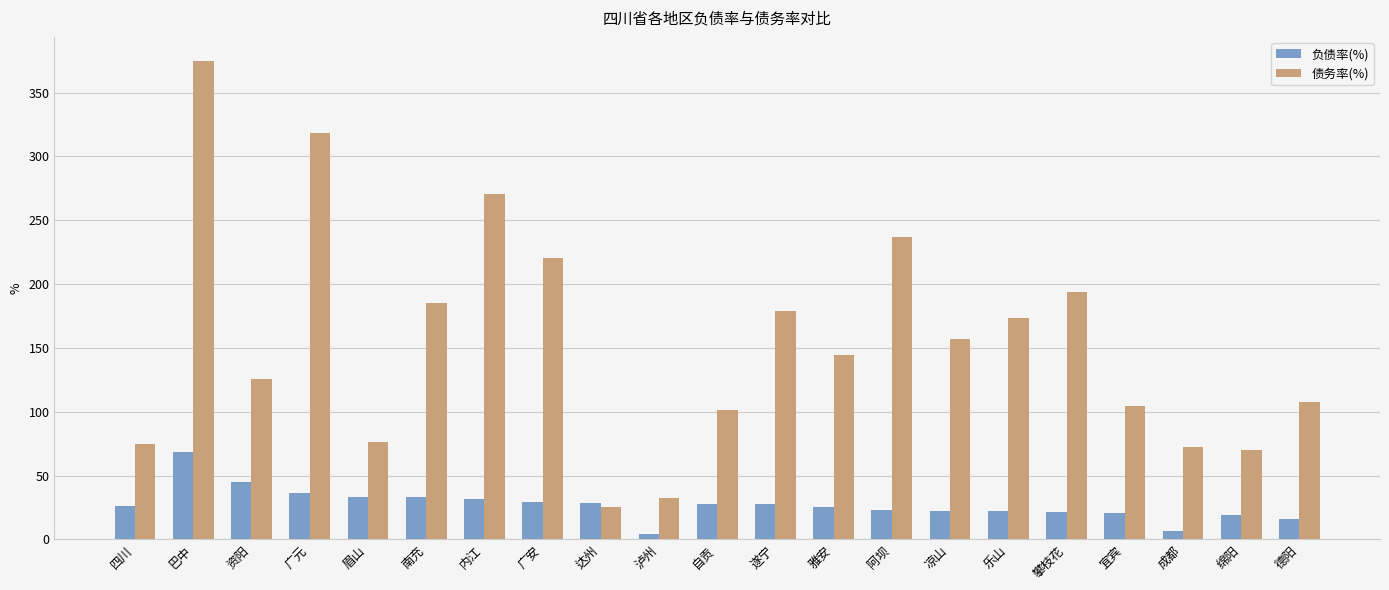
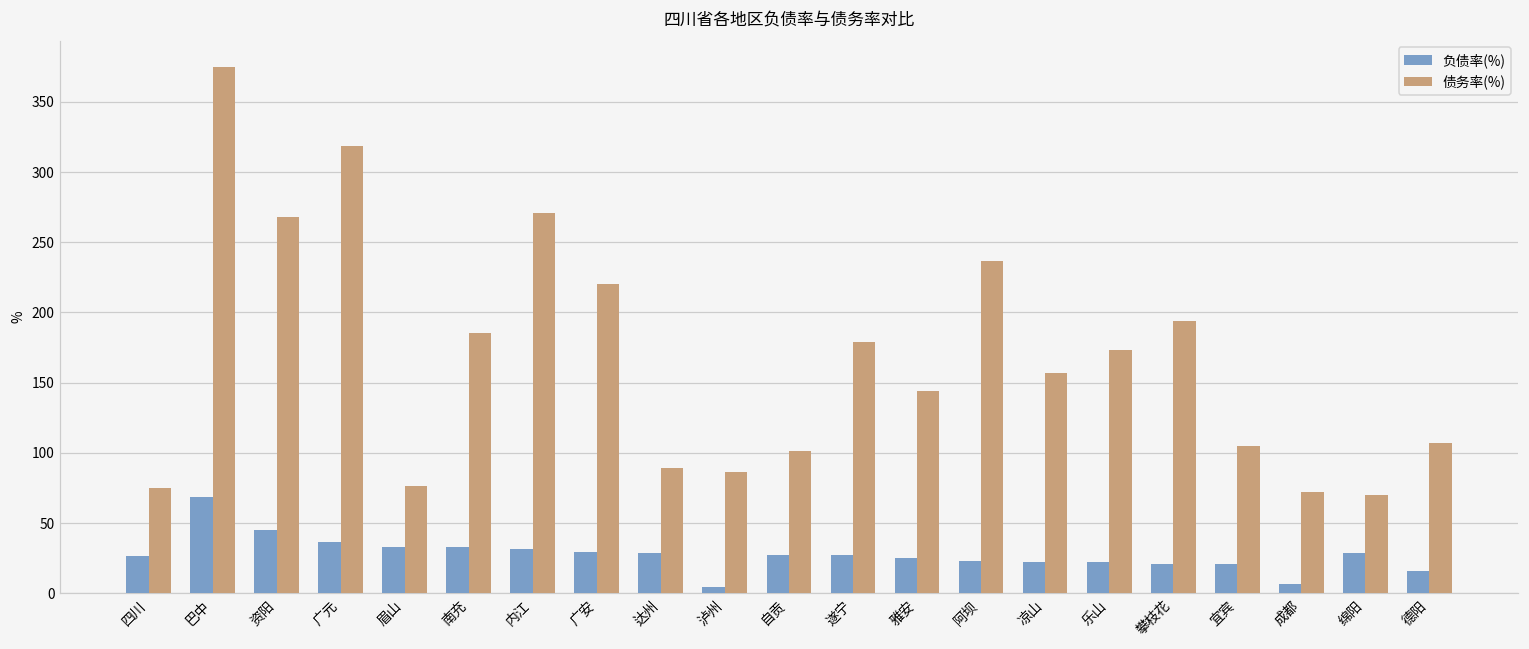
  {
    "负债率(%)": {
      "四川": 26,
      "巴中": 69,
      "资阳": 45,
      "广元": 36,
      "眉山": 33,
      "南充": 33,
      "内江": 32,
      "广安": 29,
      "达州": 28,
      "泸州": 4,
      "自贡": 28,
      "遂宁": 28,
      "雅安": 25,
      "阿坝": 23,
      "凉山": 22,
      "乐山": 22,
      "攀枝花": 21,
      "宜宾": 21,
      "成都": 7,
-     "绵阳": 19,
+     "绵阳": 29,
      "德阳": 16
    },
    "债务率(%)": {
      "四川": 75,
      "巴中": 375,
-     "资阳": 126,
+     "资阳": 268,
      "广元": 318,
      "眉山": 77,
      "南充": 185,
      "内江": 271,
      "广安": 220,
-     "达州": 26,
-     "泸州": 33,
+     "达州": 89,
+     "泸州": 86,
      "自贡": 101,
      "遂宁": 179,
      "雅安": 144,
      "阿坝": 237,
      "凉山": 157,
      "乐山": 173,
      "攀枝花": 194,
      "宜宾": 105,
      "成都": 72,
      "绵阳": 70,
      "德阳": 107
    }
  }
